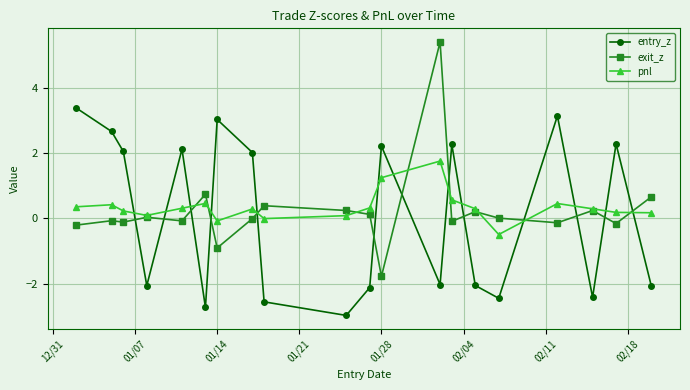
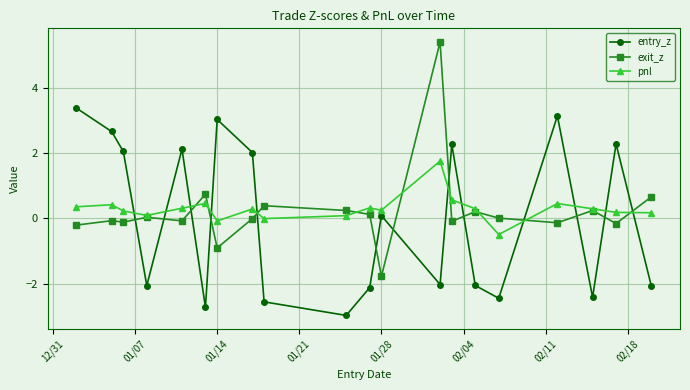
  {
    "entry_z": {
      "01/14": 3.0,
-     "01/28": 2.2
+     "01/28": 0.1
    },
    "exit_z": {
      "01/14": -0.9,
      "01/28": -1.8
    },
    "pnl": {
      "01/14": -0.1,
-     "01/28": 1.2
+     "01/28": 0.2
    }
  }
